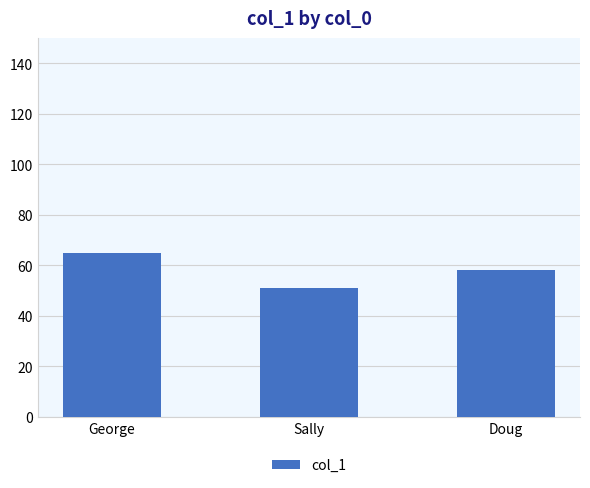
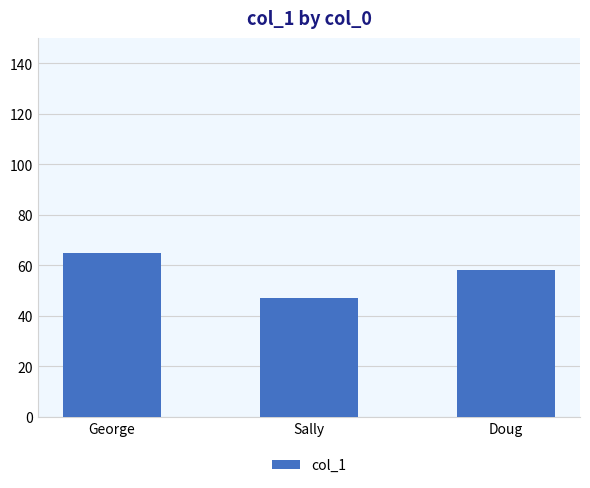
  {
    "George": 65,
-   "Sally": 51,
+   "Sally": 47,
    "Doug": 58
  }
